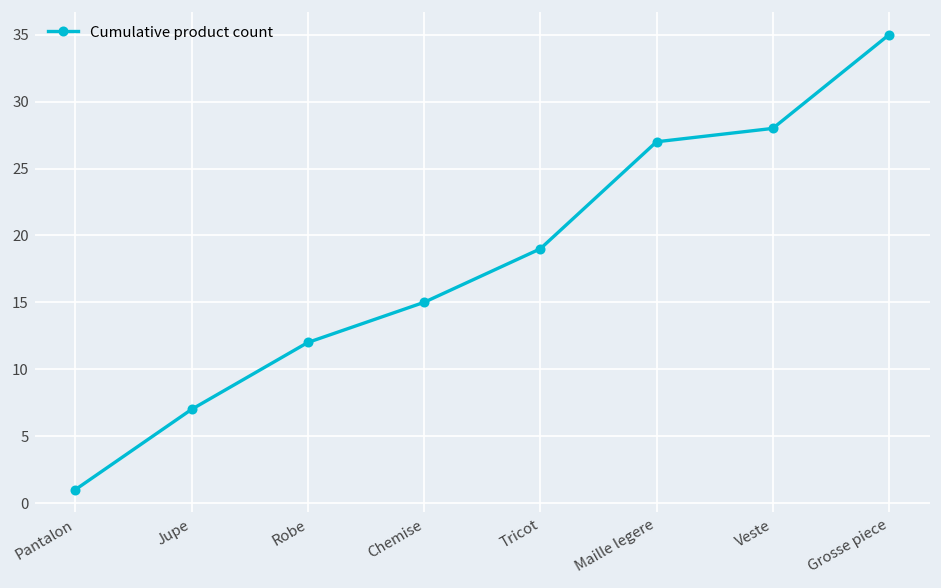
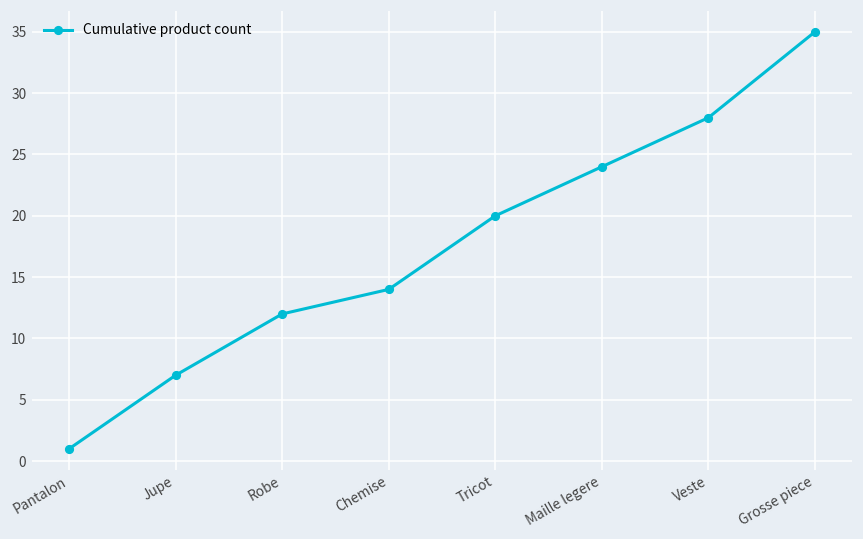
  {
    "Pantalon": 1,
    "Jupe": 7,
    "Robe": 12,
-   "Chemise": 15,
-   "Tricot": 19,
-   "Maille legere": 27,
+   "Chemise": 14,
+   "Tricot": 20,
+   "Maille legere": 24,
    "Veste": 28,
    "Grosse piece": 35
  }
